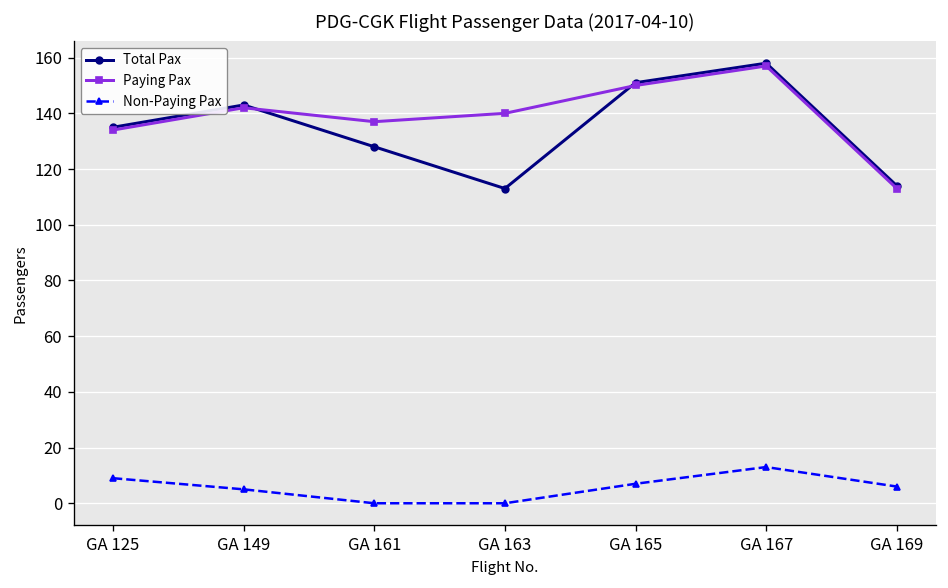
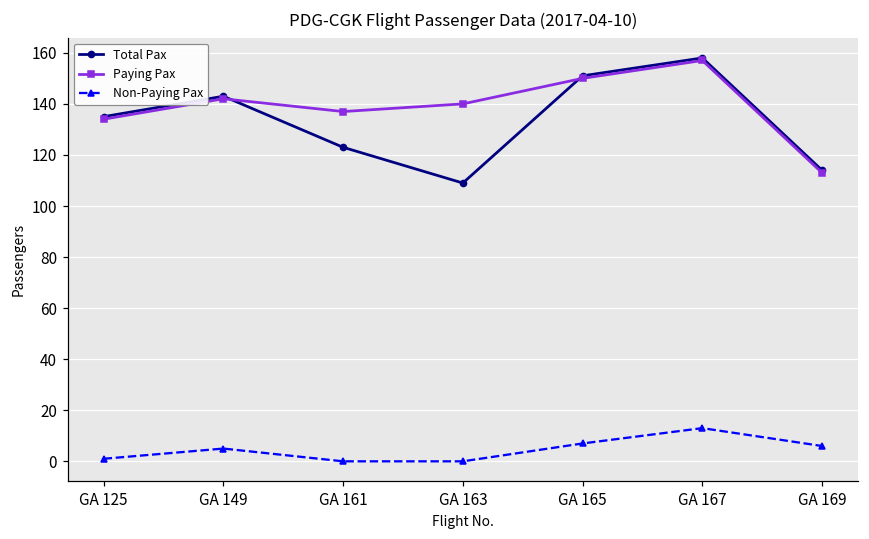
  {
    "Total Pax": {
-     "GA 161": 128,
-     "GA 163": 113
+     "GA 161": 123,
+     "GA 163": 109
    },
    "Paying Pax": {
      "GA 161": 137,
      "GA 163": 140
    },
    "Non-Paying Pax": {
-     "GA 125": 9,
+     "GA 125": 1,
      "GA 149": 5,
      "GA 161": 0,
      "GA 163": 0,
      "GA 165": 7,
      "GA 167": 13,
      "GA 169": 6
    }
  }
